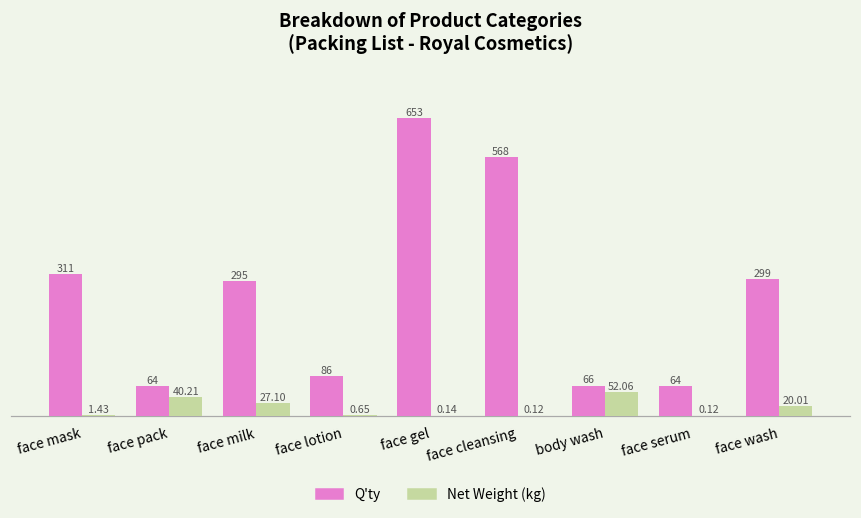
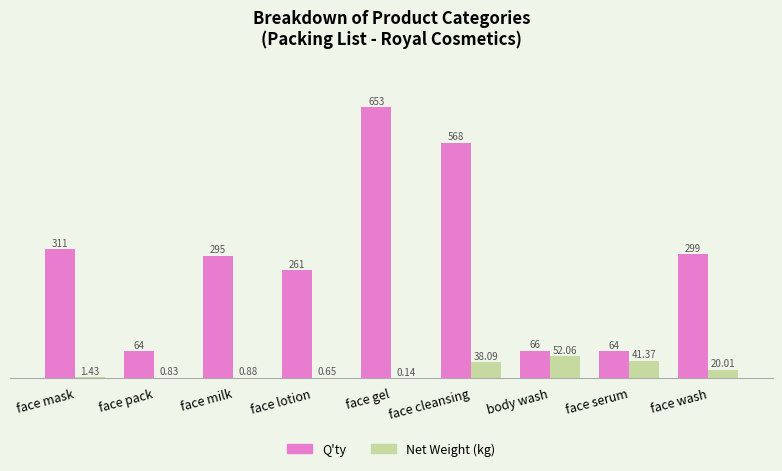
  {
    "Q'ty": {
      "face mask": 311,
      "face pack": 64,
      "face milk": 295,
-     "face lotion": 86,
+     "face lotion": 261,
      "face gel": 653,
      "face cleansing": 568,
      "body wash": 66,
      "face serum": 64,
      "face wash": 299
    },
    "Net Weight (kg)": {
      "face mask": 1.43,
-     "face pack": 40.21,
-     "face milk": 27.10,
+     "face pack": 0.83,
+     "face milk": 0.88,
      "face lotion": 0.65,
      "face gel": 0.14,
-     "face cleansing": 0.12,
+     "face cleansing": 38.09,
      "body wash": 52.06,
-     "face serum": 0.12,
+     "face serum": 41.37,
      "face wash": 20.01
    }
  }
